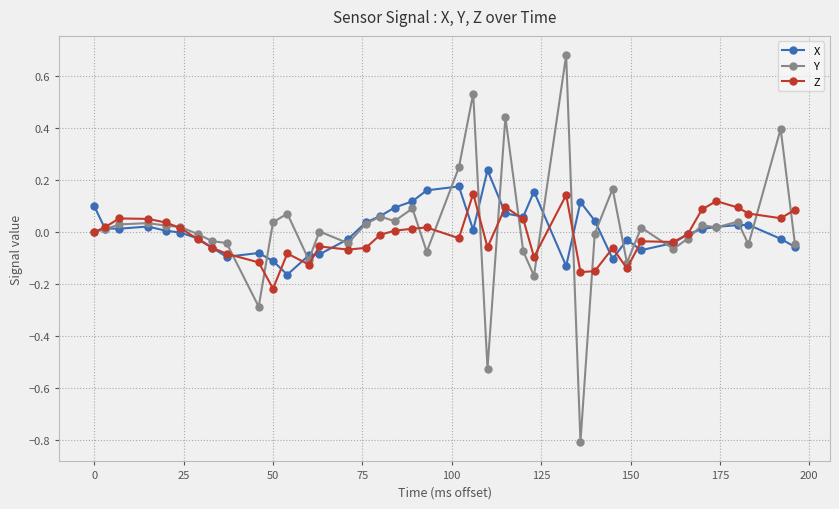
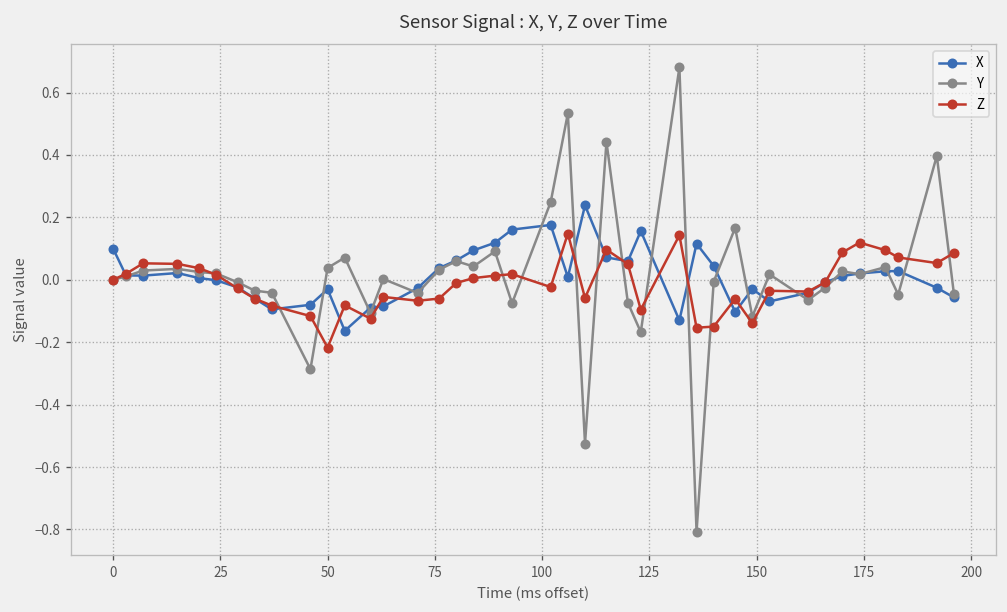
  {
    "X": {
      "0": 0.10,
-     "50": -0.11
+     "50": -0.03
    },
    "Y": {
      "50": 0.04
    },
    "Z": {
      "50": -0.22
    }
  }
